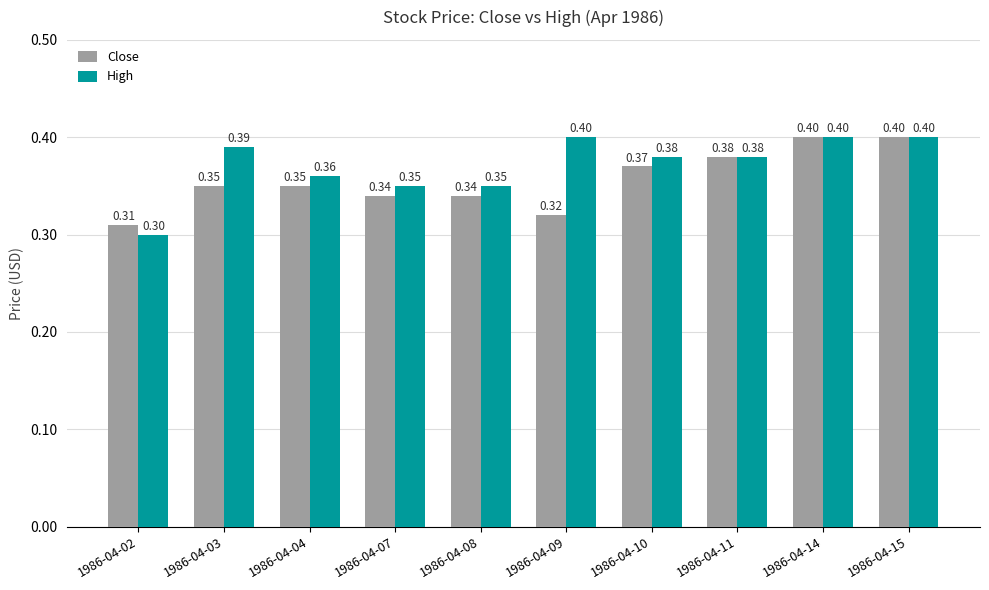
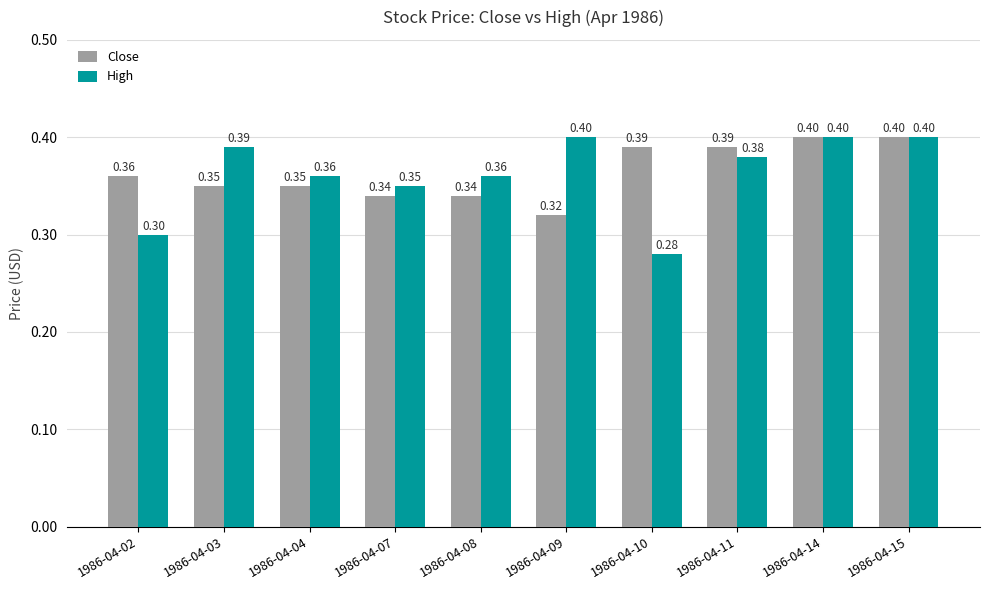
  {
    "Close": {
-     "1986-04-02": 0.31,
+     "1986-04-02": 0.36,
      "1986-04-03": 0.35,
      "1986-04-04": 0.35,
      "1986-04-07": 0.34,
      "1986-04-08": 0.34,
      "1986-04-09": 0.32,
-     "1986-04-10": 0.37,
-     "1986-04-11": 0.38,
+     "1986-04-10": 0.39,
+     "1986-04-11": 0.39,
      "1986-04-14": 0.40,
      "1986-04-15": 0.40
    },
    "High": {
      "1986-04-02": 0.30,
      "1986-04-03": 0.39,
      "1986-04-04": 0.36,
      "1986-04-07": 0.35,
-     "1986-04-08": 0.35,
+     "1986-04-08": 0.36,
      "1986-04-09": 0.40,
-     "1986-04-10": 0.38,
+     "1986-04-10": 0.28,
      "1986-04-11": 0.38,
      "1986-04-14": 0.40,
      "1986-04-15": 0.40
    }
  }
